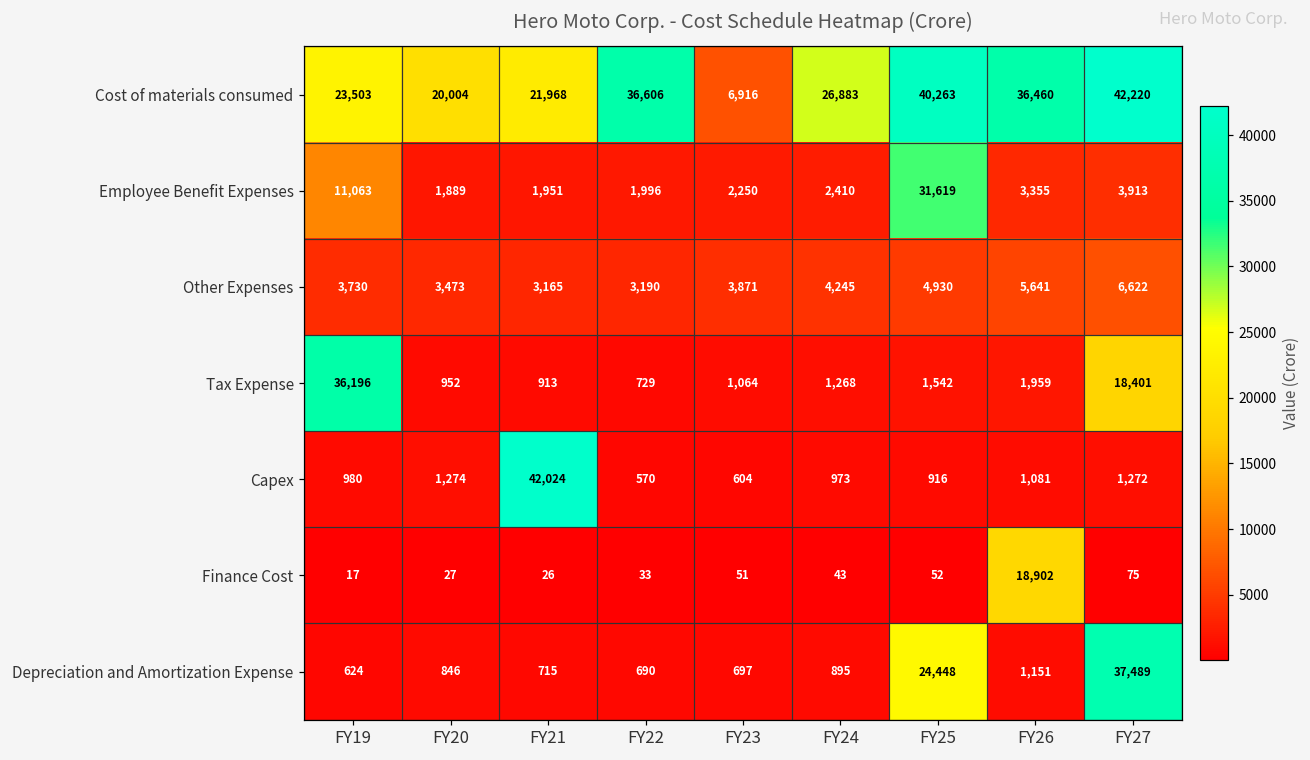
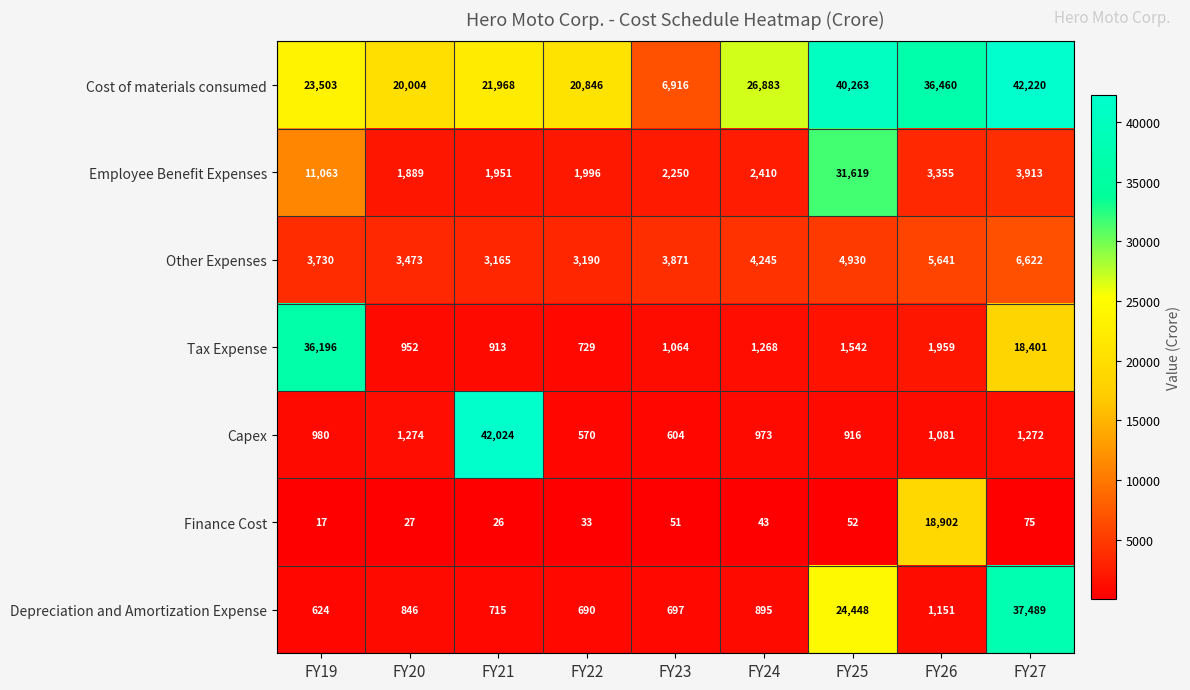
  {
    "Cost of materials consumed": {
      "FY19": "23,503",
      "FY20": "20,004",
      "FY21": "21,968",
-     "FY22": "36,606",
+     "FY22": "20,846",
      "FY23": "6,916",
      "FY24": "26,883",
      "FY25": "40,263",
      "FY26": "36,460",
      "FY27": "42,220"
    },
    "Employee Benefit Expenses": {
      "FY19": "11,063",
      "FY20": "1,889",
      "FY21": "1,951",
      "FY22": "1,996",
      "FY23": "2,250",
      "FY24": "2,410",
      "FY25": "31,619",
      "FY26": "3,355",
      "FY27": "3,913"
    },
    "Other Expenses": {
      "FY19": "3,730",
      "FY20": "3,473",
      "FY21": "3,165",
      "FY22": "3,190",
      "FY23": "3,871",
      "FY24": "4,245",
      "FY25": "4,930",
      "FY26": "5,641",
      "FY27": "6,622"
    },
    "Tax Expense": {
      "FY19": "36,196",
      "FY20": "952",
      "FY21": "913",
      "FY22": "729",
      "FY23": "1,064",
      "FY24": "1,268",
      "FY25": "1,542",
      "FY26": "1,959",
      "FY27": "18,401"
    },
    "Capex": {
      "FY19": "980",
      "FY20": "1,274",
      "FY21": "42,024",
      "FY22": "570",
      "FY23": "604",
      "FY24": "973",
      "FY25": "916",
      "FY26": "1,081",
      "FY27": "1,272"
    },
    "Finance Cost": {
      "FY19": "17",
      "FY20": "27",
      "FY21": "26",
      "FY22": "33",
      "FY23": "51",
      "FY24": "43",
      "FY25": "52",
      "FY26": "18,902",
      "FY27": "75"
    },
    "Depreciation and Amortization Expense": {
      "FY19": "624",
      "FY20": "846",
      "FY21": "715",
      "FY22": "690",
      "FY23": "697",
      "FY24": "895",
      "FY25": "24,448",
      "FY26": "1,151",
      "FY27": "37,489"
    }
  }
